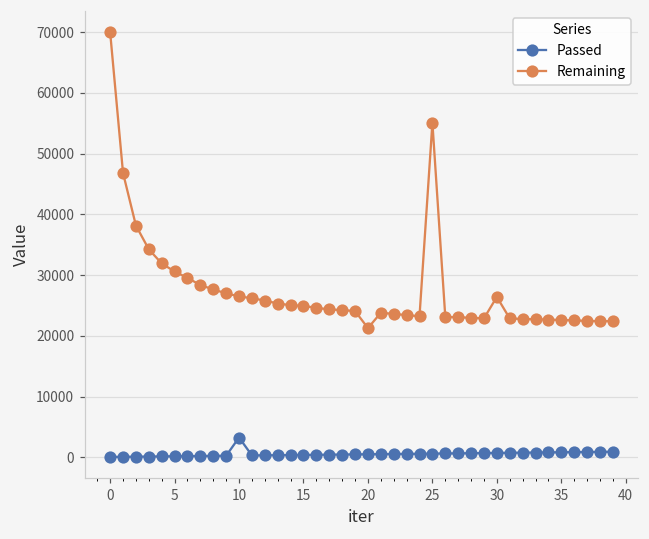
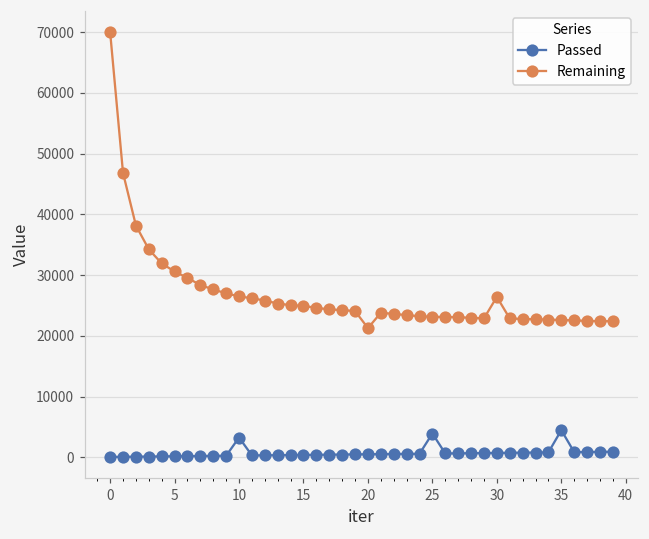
  {
    "Passed": {
      "0": 0,
      "5": 0,
      "10": 3000,
      "15": 0,
      "20": 1000,
-     "25": 1000,
+     "25": 4000,
      "30": 1000,
-     "35": 1000
+     "35": 4000
    },
    "Remaining": {
      "0": 70000,
      "5": 31000,
      "10": 27000,
      "15": 25000,
      "20": 21000,
-     "25": 55000,
+     "25": 23000,
      "30": 26000,
      "35": 23000
    }
  }
